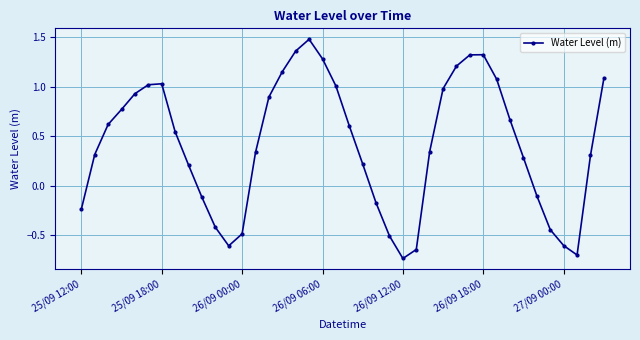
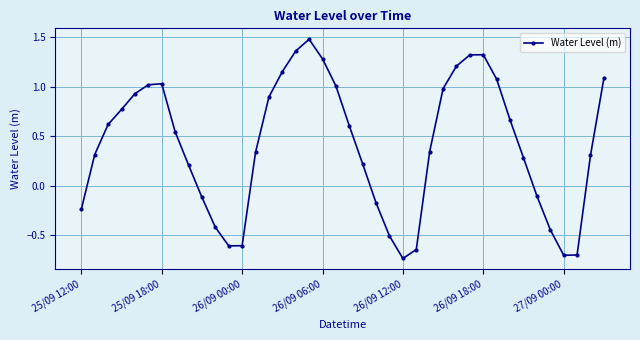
  {
    "25/09 12:00": -0.2,
    "25/09 18:00": 1.0,
-   "26/09 00:00": -0.5,
+   "26/09 00:00": -0.6,
    "26/09 06:00": 1.3,
    "26/09 12:00": -0.7,
    "26/09 18:00": 1.3,
-   "27/09 00:00": -0.6
+   "27/09 00:00": -0.7
  }
